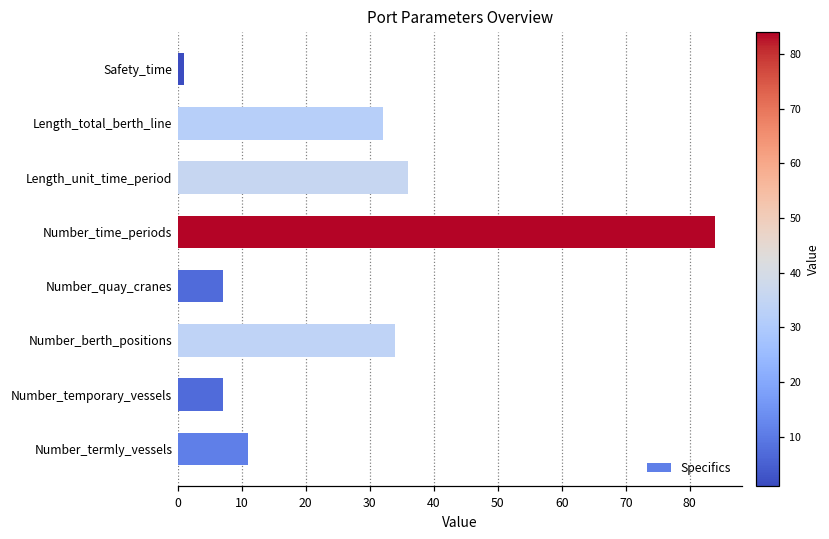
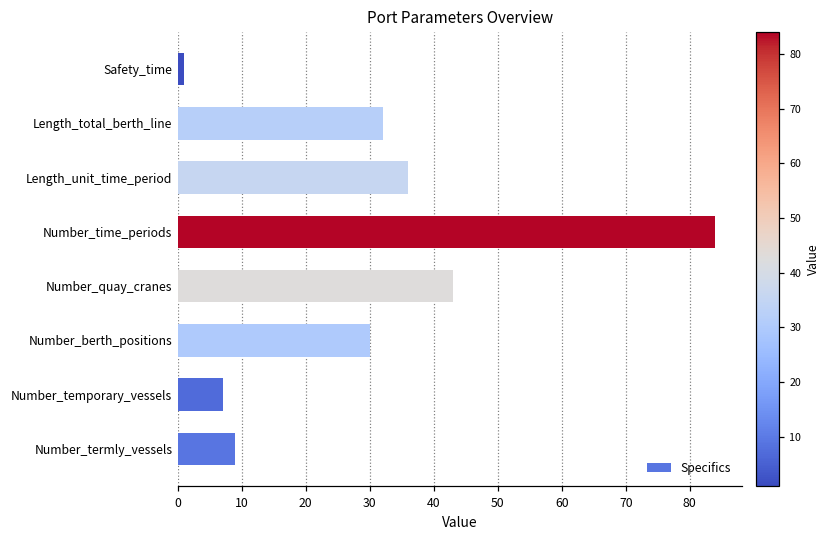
  {
    "Safety_time": 1,
    "Length_total_berth_line": 32,
    "Length_unit_time_period": 36,
    "Number_time_periods": 84,
-   "Number_quay_cranes": 7,
-   "Number_berth_positions": 34,
+   "Number_quay_cranes": 43,
+   "Number_berth_positions": 30,
    "Number_temporary_vessels": 7,
-   "Number_termly_vessels": 11
+   "Number_termly_vessels": 9
  }
